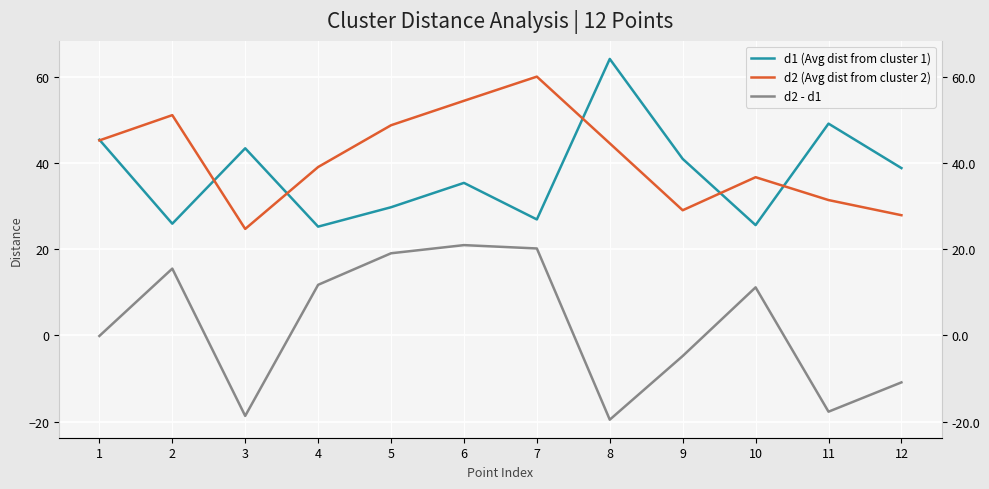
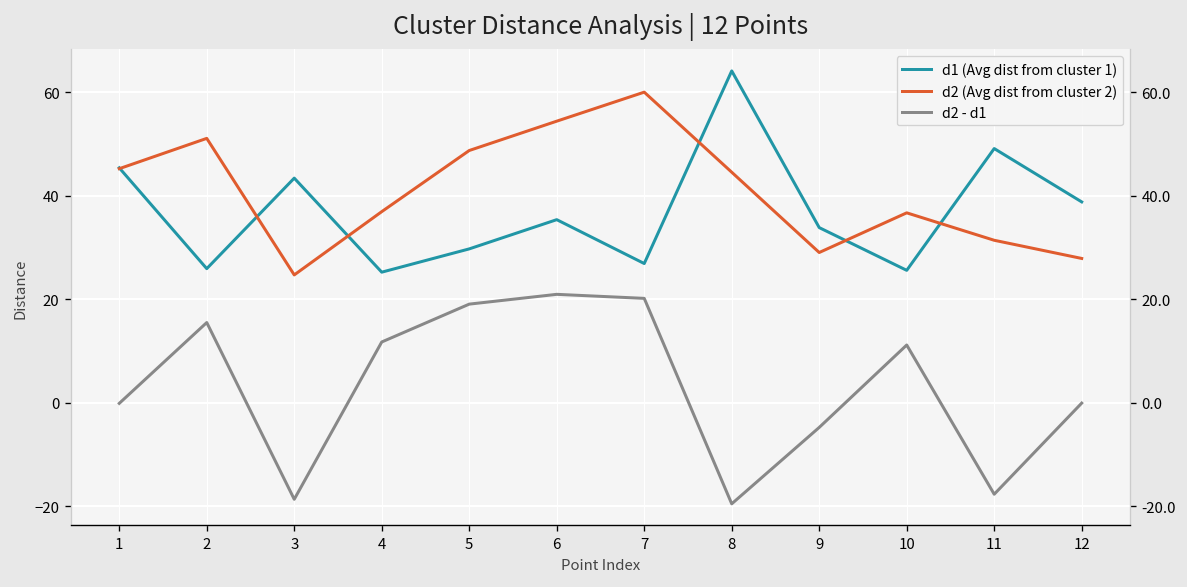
  {
    "d1 (Avg dist from cluster 1)": {
      "2": 26,
      "3": 43,
      "4": 25,
      "5": 30,
      "6": 35,
      "7": 27,
      "8": 64,
-     "9": 41,
+     "9": 34,
      "10": 26,
      "11": 49,
      "12": 39
    },
    "d2 (Avg dist from cluster 2)": {
      "2": 51,
      "3": 25,
-     "4": 39,
+     "4": 37,
      "5": 49,
      "6": 54,
      "7": 60,
      "8": 45,
      "9": 29,
      "10": 37,
      "11": 31,
      "12": 28
    },
    "d2 - d1": {
      "1": 0,
      "2": 15,
      "3": -19,
      "4": 12,
      "5": 19,
      "6": 21,
      "7": 20,
      "8": -20,
      "9": -5,
      "10": 11,
      "11": -18,
-     "12": -11
+     "12": 0
    }
  }
